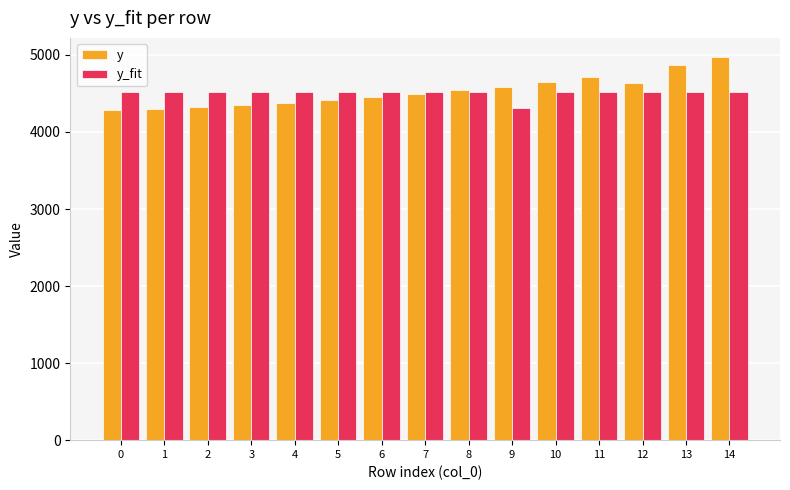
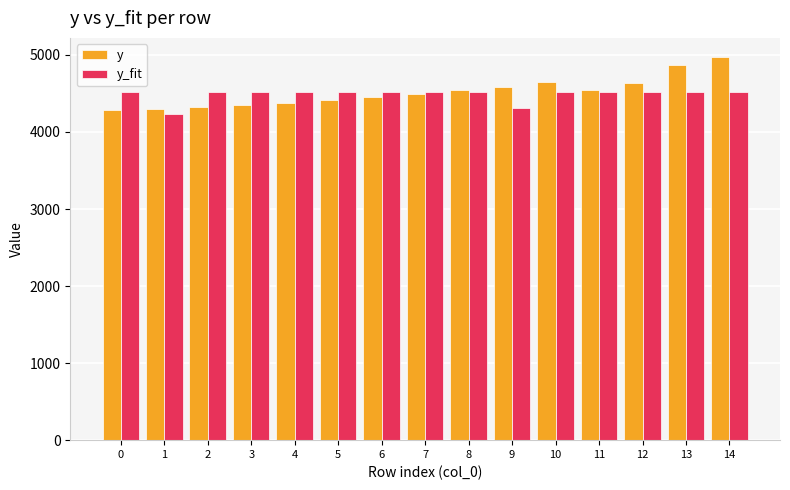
  {
    "y": {
      "0": 4300,
      "1": 4300,
      "2": 4300,
      "3": 4400,
      "4": 4400,
      "5": 4400,
      "6": 4400,
      "7": 4500,
      "8": 4500,
      "9": 4600,
      "10": 4600,
-     "11": 4700,
+     "11": 4500,
      "12": 4600,
      "13": 4900,
      "14": 5000
    },
    "y_fit": {
      "0": 4500,
-     "1": 4500,
+     "1": 4200,
      "2": 4500,
      "3": 4500,
      "4": 4500,
      "5": 4500,
      "6": 4500,
      "7": 4500,
      "8": 4500,
      "9": 4300,
      "10": 4500,
      "11": 4500,
      "12": 4500,
      "13": 4500,
      "14": 4500
    }
  }
